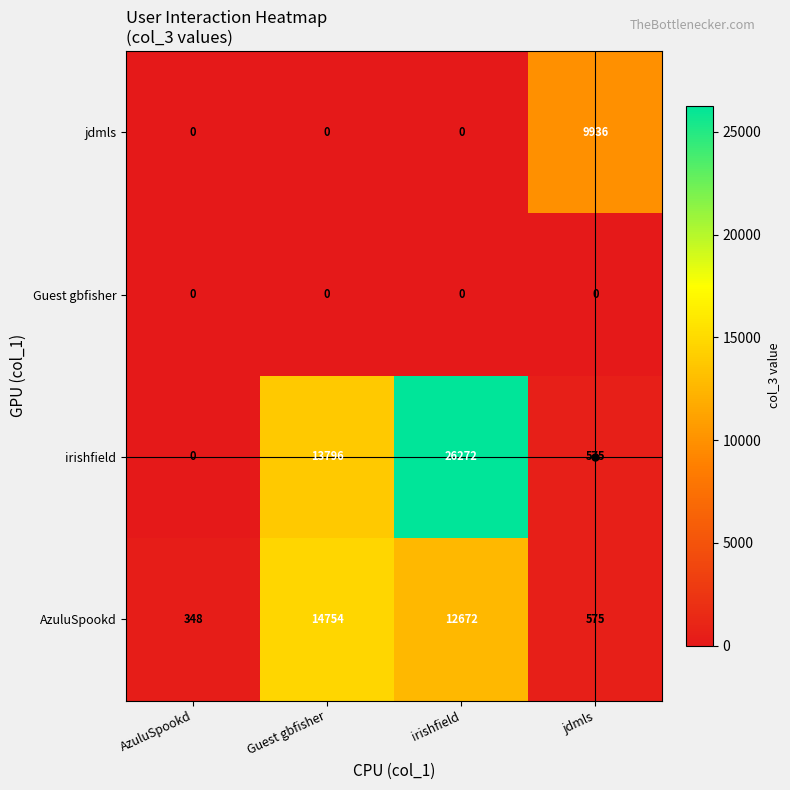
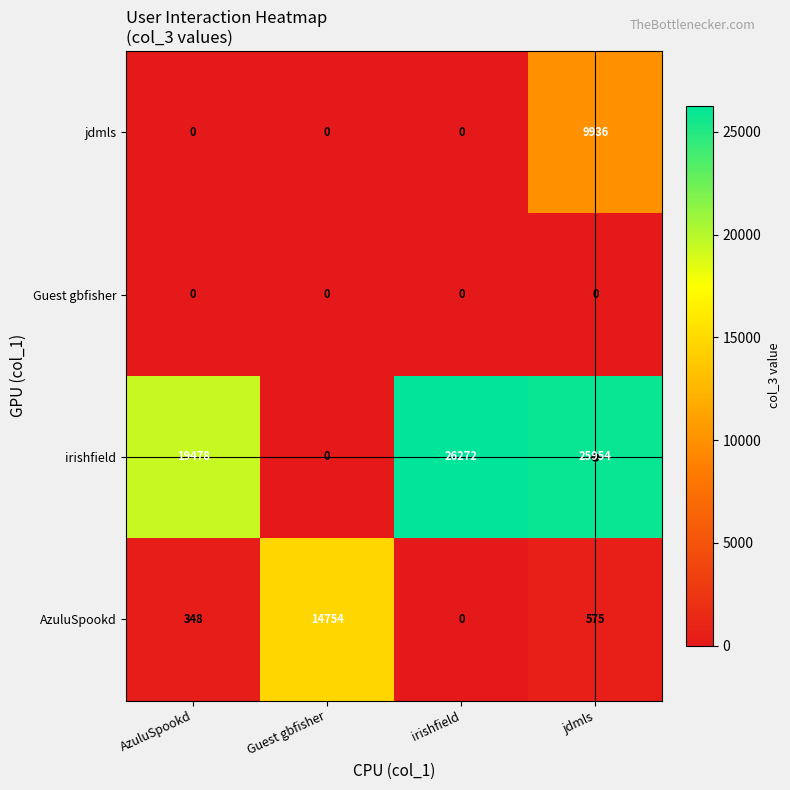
  {
    "jdmls": {
      "AzuluSpookd": 0,
      "Guest gbfisher": 0,
      "irishfield": 0,
      "jdmls": 9936
    },
    "Guest gbfisher": {
      "AzuluSpookd": 0,
      "Guest gbfisher": 0,
      "irishfield": 0,
      "jdmls": 0
    },
    "irishfield": {
-     "AzuluSpookd": 0,
-     "Guest gbfisher": 13796,
+     "AzuluSpookd": 19478,
+     "Guest gbfisher": 0,
      "irishfield": 26272,
-     "jdmls": 575
+     "jdmls": 25954
    },
    "AzuluSpookd": {
      "AzuluSpookd": 348,
      "Guest gbfisher": 14754,
-     "irishfield": 12672,
+     "irishfield": 0,
      "jdmls": 575
    }
  }
